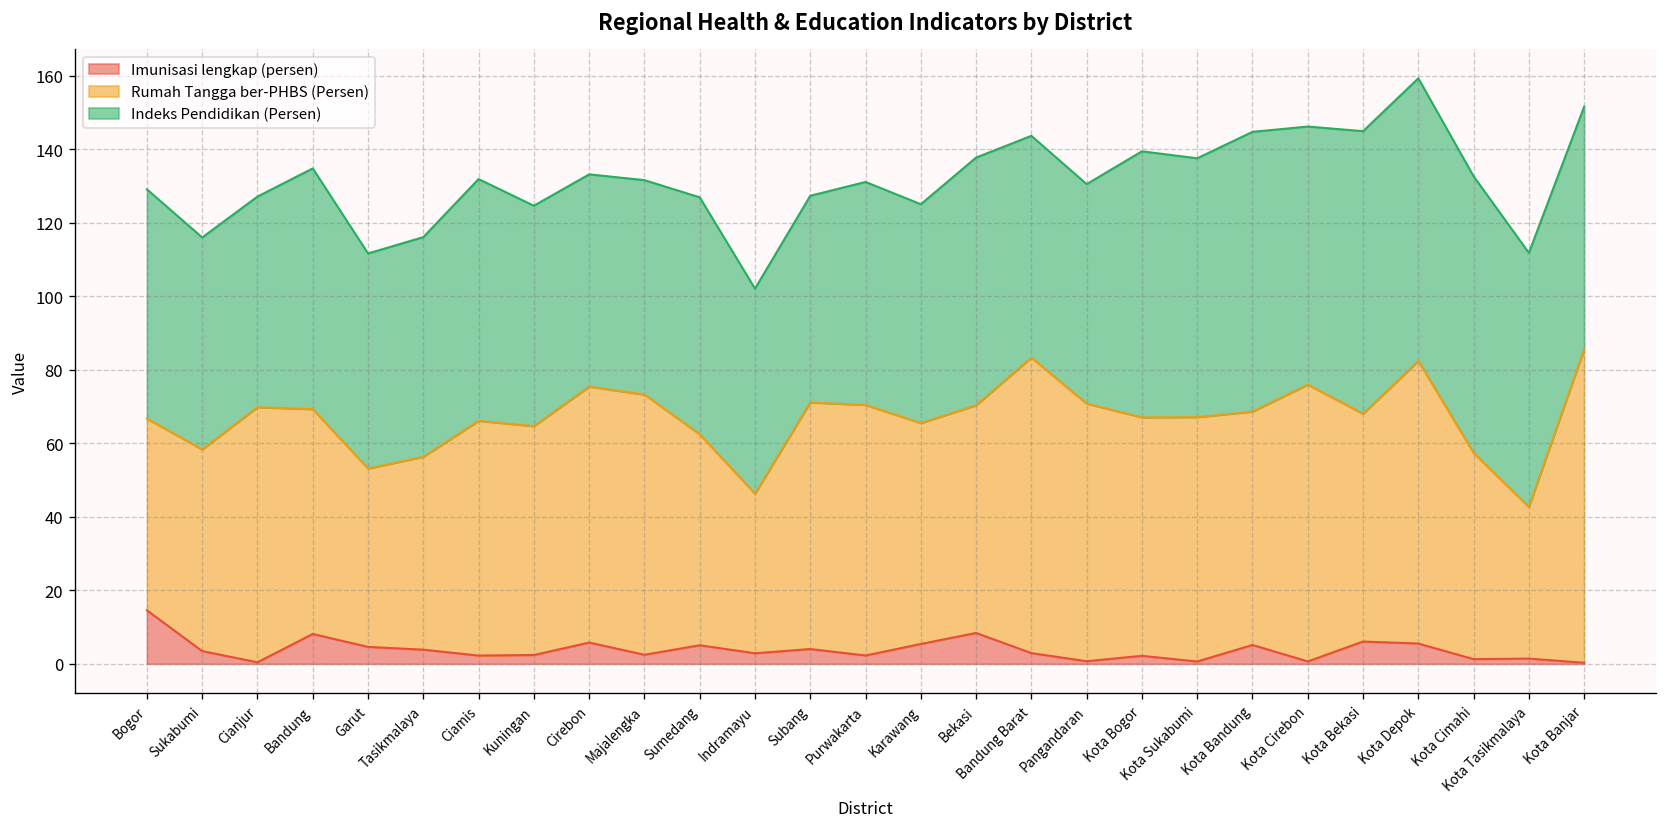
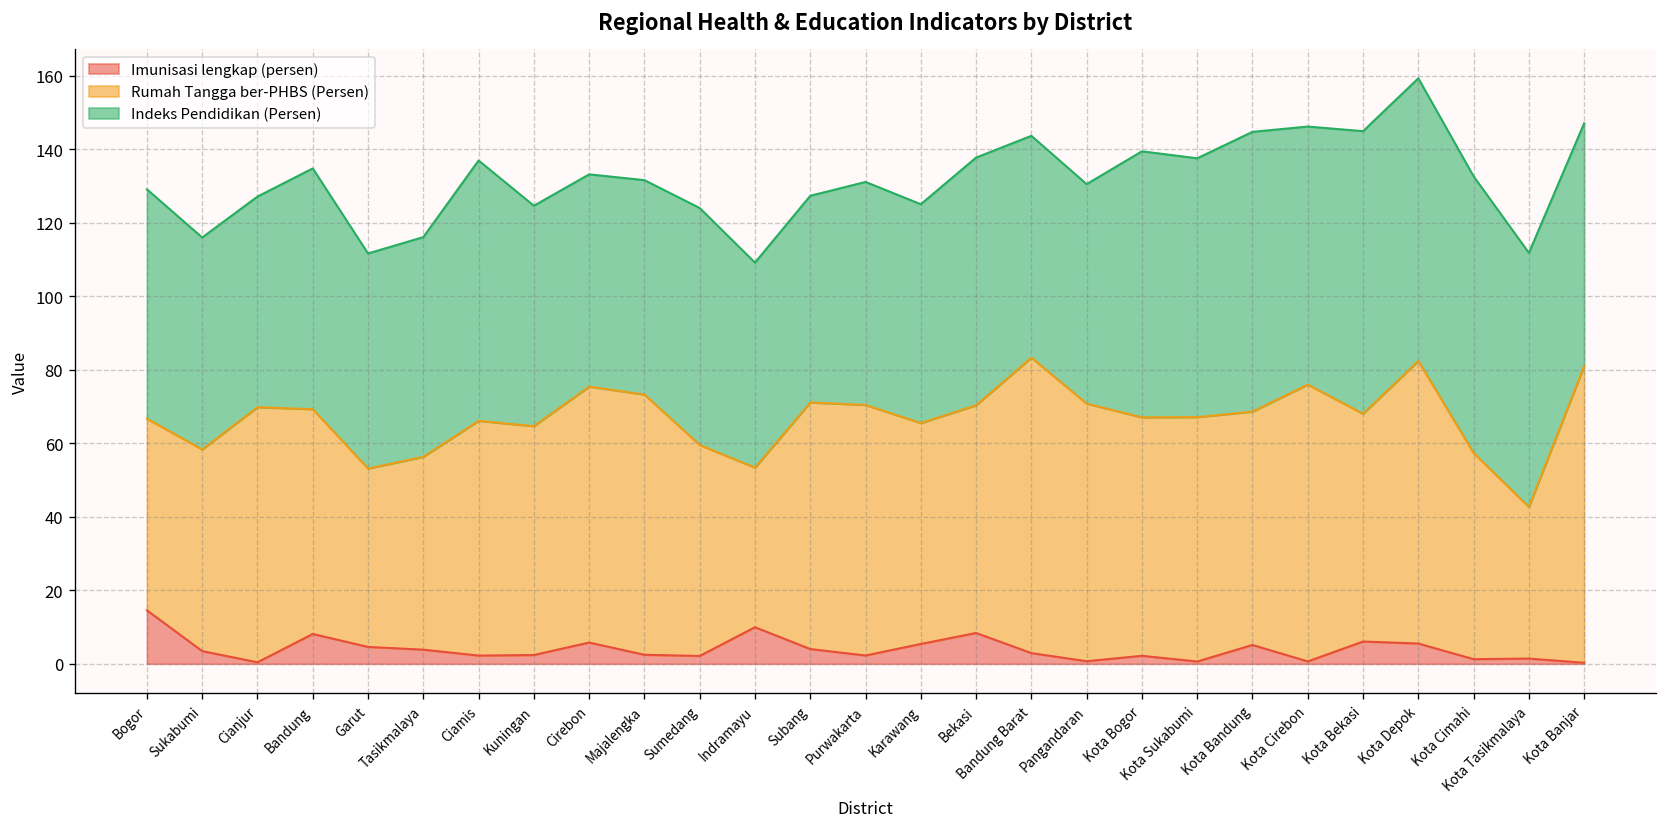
  {
    "Imunisasi lengkap (persen)": {
      "Bogor": 15,
      "Sukabumi": 3,
      "Cianjur": 0,
      "Bandung": 8,
      "Garut": 5,
      "Tasikmalaya": 4,
      "Ciamis": 2,
      "Kuningan": 2,
      "Cirebon": 6,
      "Majalengka": 2,
-     "Sumedang": 5,
-     "Indramayu": 3,
+     "Sumedang": 2,
+     "Indramayu": 10,
      "Subang": 4,
      "Purwakarta": 2,
      "Karawang": 5,
      "Bekasi": 8,
      "Bandung Barat": 3,
      "Pangandaran": 1,
      "Kota Bogor": 2,
      "Kota Sukabumi": 1,
      "Kota Bandung": 5,
      "Kota Cirebon": 1,
      "Kota Bekasi": 6,
      "Kota Depok": 6,
      "Kota Cimahi": 1,
      "Kota Tasikmalaya": 1,
      "Kota Banjar": 0
    },
    "Rumah Tangga ber-PHBS (Persen)": {
      "Bogor": 52,
      "Sukabumi": 55,
      "Cianjur": 69,
      "Bandung": 61,
      "Garut": 49,
      "Tasikmalaya": 52,
      "Ciamis": 64,
      "Kuningan": 62,
      "Cirebon": 70,
      "Majalengka": 71,
      "Sumedang": 57,
      "Indramayu": 43,
      "Subang": 67,
      "Purwakarta": 68,
      "Karawang": 60,
      "Bekasi": 62,
      "Bandung Barat": 80,
      "Pangandaran": 70,
      "Kota Bogor": 65,
      "Kota Sukabumi": 66,
      "Kota Bandung": 63,
      "Kota Cirebon": 75,
      "Kota Bekasi": 62,
      "Kota Depok": 77,
      "Kota Cimahi": 56,
      "Kota Tasikmalaya": 41,
-     "Kota Banjar": 85
+     "Kota Banjar": 81
    },
    "Indeks Pendidikan (Persen)": {
      "Bogor": 62,
      "Sukabumi": 58,
      "Cianjur": 57,
      "Bandung": 66,
      "Garut": 59,
      "Tasikmalaya": 60,
-     "Ciamis": 66,
+     "Ciamis": 71,
      "Kuningan": 60,
      "Cirebon": 58,
      "Majalengka": 58,
      "Sumedang": 64,
      "Indramayu": 56,
      "Subang": 56,
      "Purwakarta": 61,
      "Karawang": 60,
      "Bekasi": 67,
      "Bandung Barat": 60,
      "Pangandaran": 60,
      "Kota Bogor": 72,
      "Kota Sukabumi": 70,
      "Kota Bandung": 76,
      "Kota Cirebon": 70,
      "Kota Bekasi": 77,
      "Kota Depok": 77,
      "Kota Cimahi": 75,
      "Kota Tasikmalaya": 69,
      "Kota Banjar": 66
    }
  }
